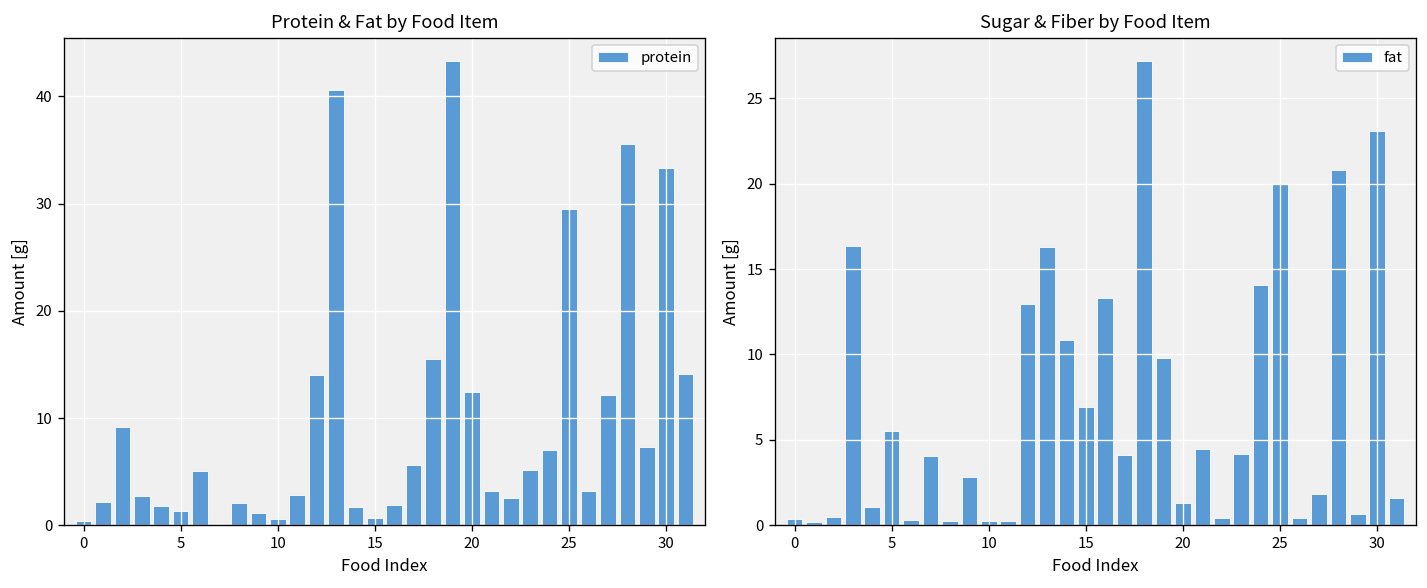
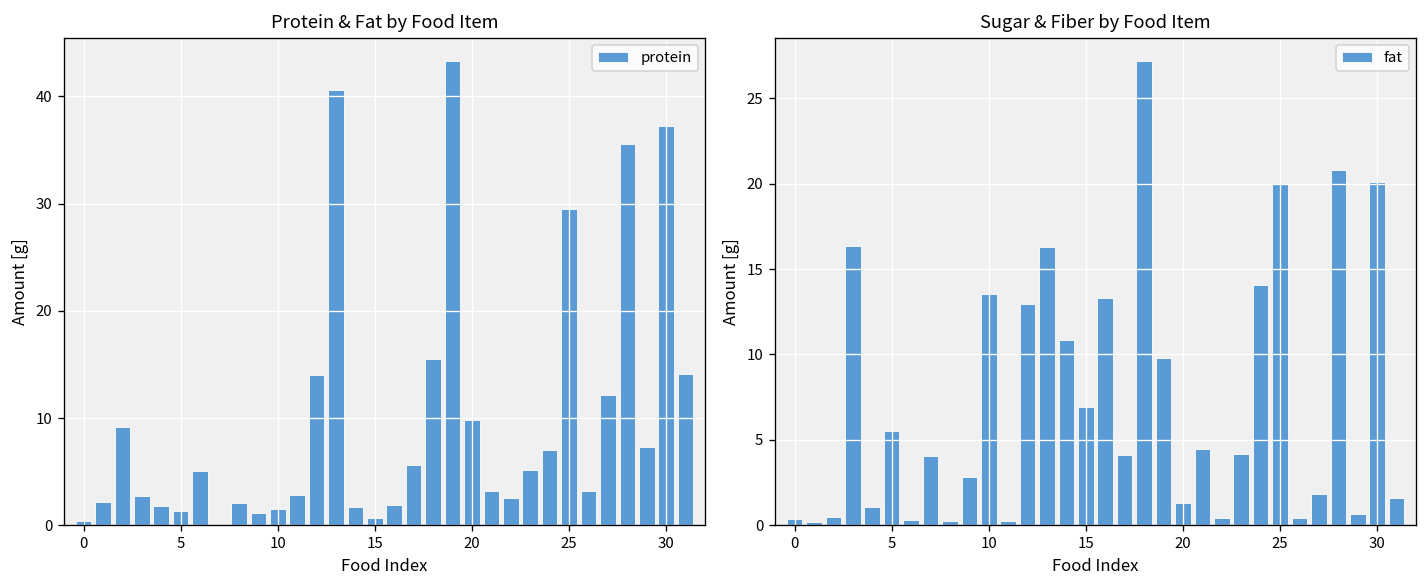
  {
    "Protein & Fat by Food Item": {
      "0": 0,
      "5": 1,
-     "10": 1,
+     "10": 2,
      "15": 1,
-     "20": 12,
+     "20": 10,
      "25": 30,
-     "30": 33
+     "30": 37
    },
    "Sugar & Fiber by Food Item": {
      "0": 0.3,
      "5": 5.5,
-     "10": 0.2,
+     "10": 13.6,
      "15": 6.9,
      "20": 1.3,
      "25": 20.0,
-     "30": 23.1
+     "30": 20.1
    }
  }
